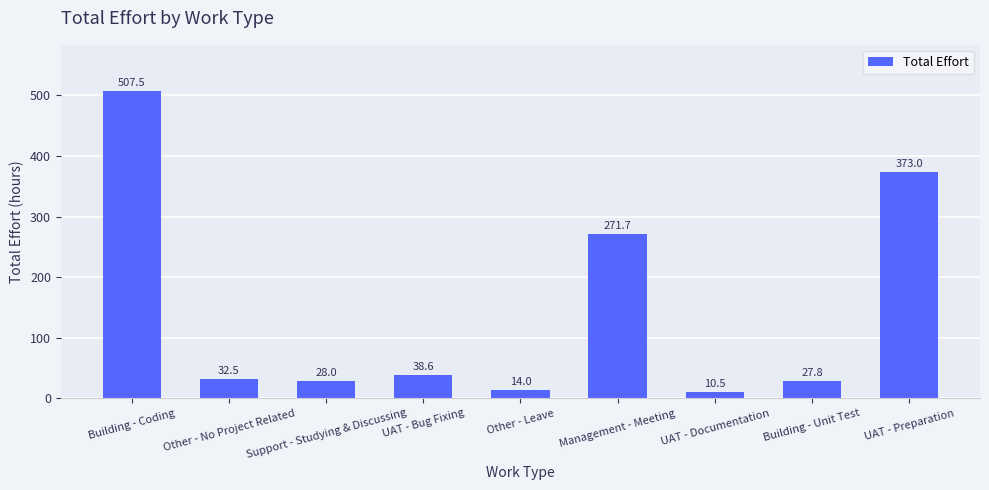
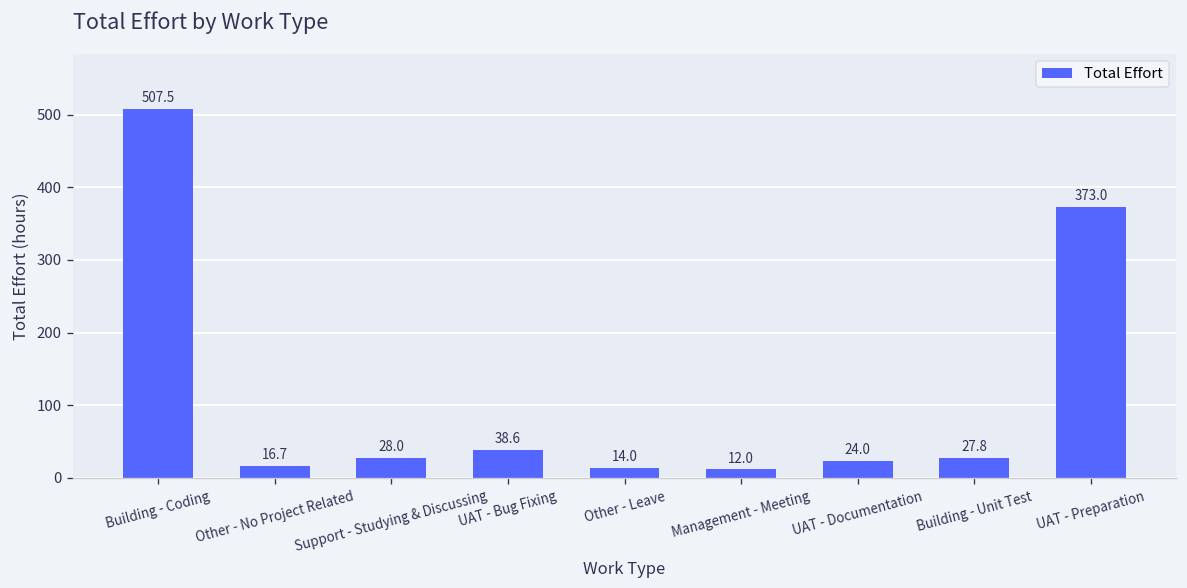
  {
    "Building - Coding": 507.5,
-   "Other - No Project Related": 32.5,
+   "Other - No Project Related": 16.7,
    "Support - Studying & Discussing": 28.0,
    "UAT - Bug Fixing": 38.6,
    "Other - Leave": 14.0,
-   "Management - Meeting": 271.7,
-   "UAT - Documentation": 10.5,
+   "Management - Meeting": 12.0,
+   "UAT - Documentation": 24.0,
    "Building - Unit Test": 27.8,
    "UAT - Preparation": 373.0
  }
